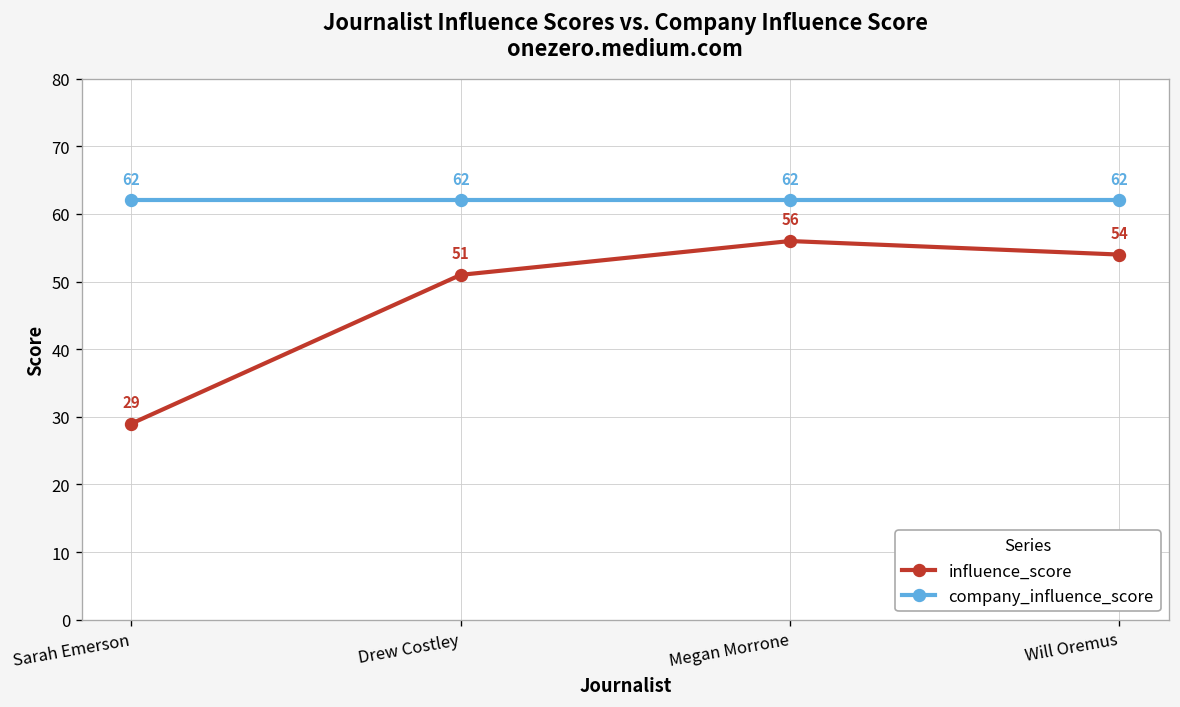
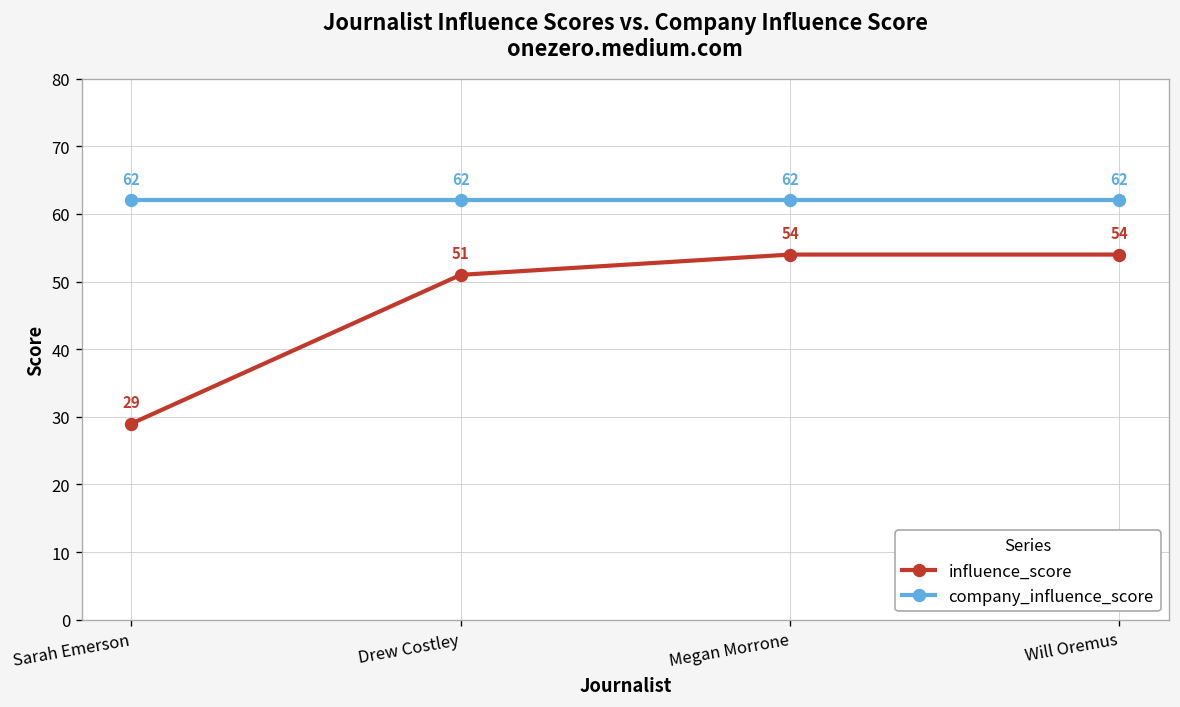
  {
    "influence_score": {
      "Sarah Emerson": 29,
      "Drew Costley": 51,
-     "Megan Morrone": 56,
+     "Megan Morrone": 54,
      "Will Oremus": 54
    },
    "company_influence_score": {
      "Sarah Emerson": 62,
      "Drew Costley": 62,
      "Megan Morrone": 62,
      "Will Oremus": 62
    }
  }
